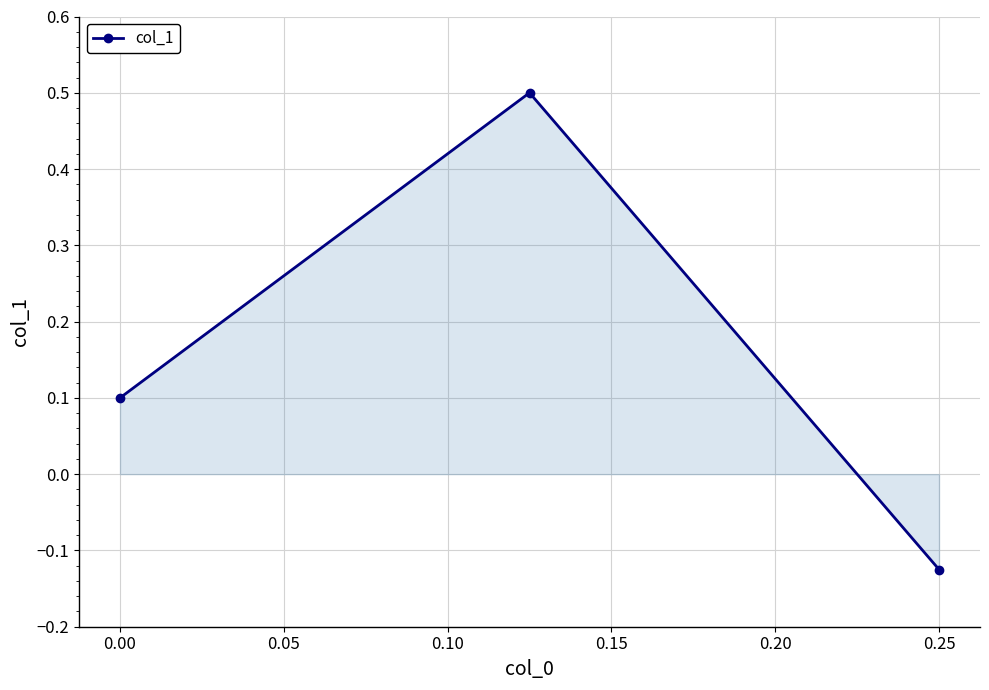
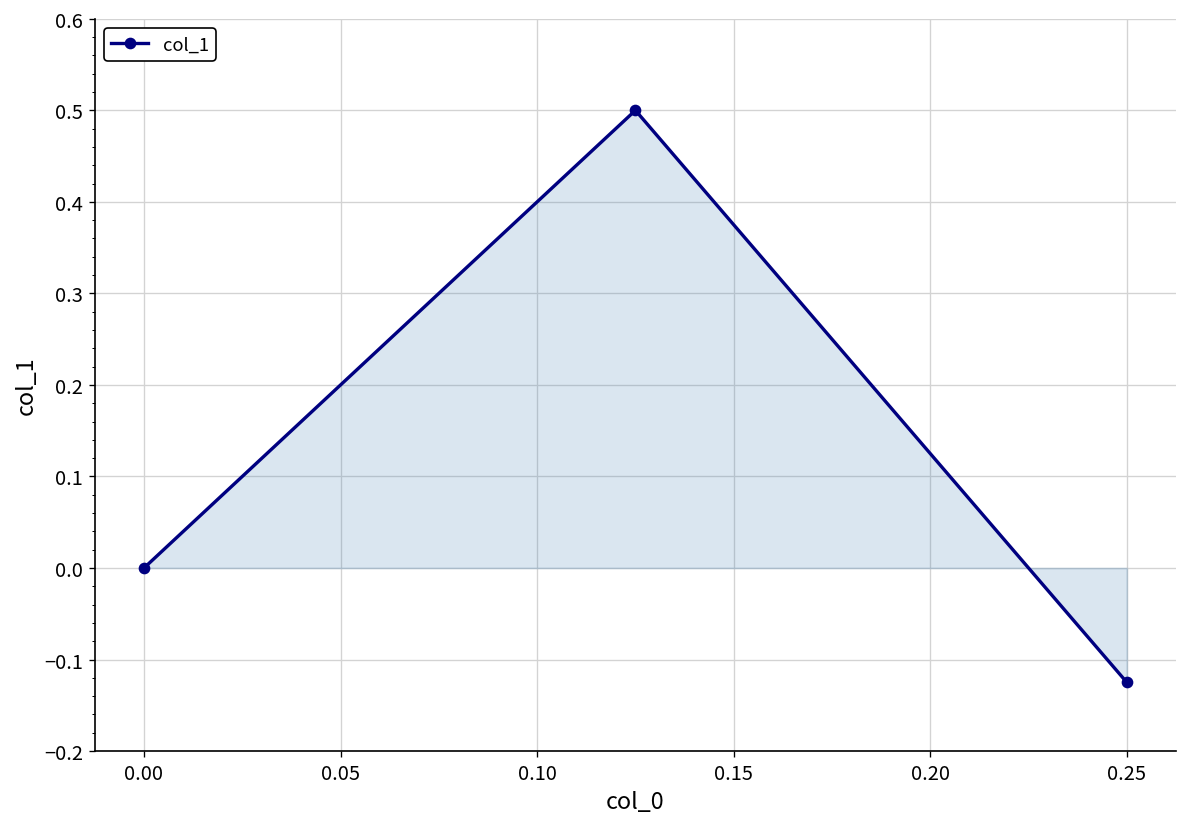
  {
    "col_1": {
-     "0.00": 0.1,
+     "0.00": 0.0,
      "0.25": -0.13
    }
  }
